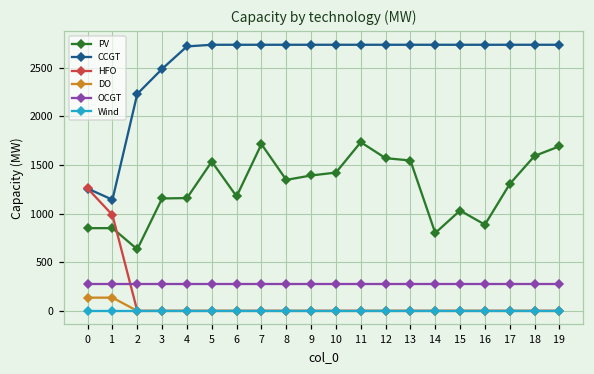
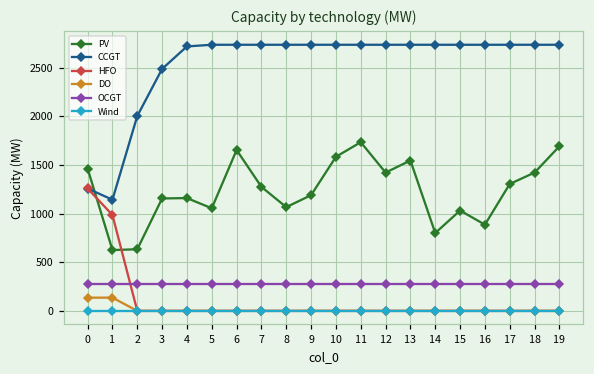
  {
    "PV": {
-     "0": 900,
-     "1": 900,
+     "0": 1500,
+     "1": 600,
      "2": 600,
      "3": 1200,
      "4": 1200,
-     "5": 1500,
-     "6": 1200,
-     "7": 1700,
-     "8": 1300,
-     "9": 1400,
-     "10": 1400,
+     "5": 1100,
+     "6": 1700,
+     "7": 1300,
+     "8": 1100,
+     "9": 1200,
+     "10": 1600,
      "11": 1700,
-     "12": 1600,
+     "12": 1400,
      "13": 1500,
      "14": 800,
      "15": 1000,
      "16": 900,
      "17": 1300,
-     "18": 1600,
+     "18": 1400,
      "19": 1700
    },
    "CCGT": {
      "1": 1100,
-     "2": 2200,
+     "2": 2000,
      "3": 2500,
      "4": 2700,
      "5": 2700,
      "6": 2700,
      "7": 2700,
      "8": 2700,
      "9": 2700,
      "10": 2700,
      "11": 2700,
      "12": 2700,
      "13": 2700,
      "14": 2700,
      "15": 2700,
      "16": 2700,
      "17": 2700,
      "18": 2700,
      "19": 2700
    },
    "HFO": {
      "1": 1000
    },
    "DO": {
      "0": 100,
      "1": 100
    },
    "OCGT": {
      "0": 300,
      "1": 300,
      "2": 300,
      "3": 300,
      "4": 300,
      "5": 300,
      "6": 300,
      "7": 300,
      "8": 300,
      "9": 300,
      "10": 300,
      "11": 300,
      "12": 300,
      "13": 300,
      "14": 300,
      "15": 300,
      "16": 300,
      "17": 300,
      "18": 300,
      "19": 300
    },
    "Wind": {
      "0": 0,
      "1": 0
    }
  }
